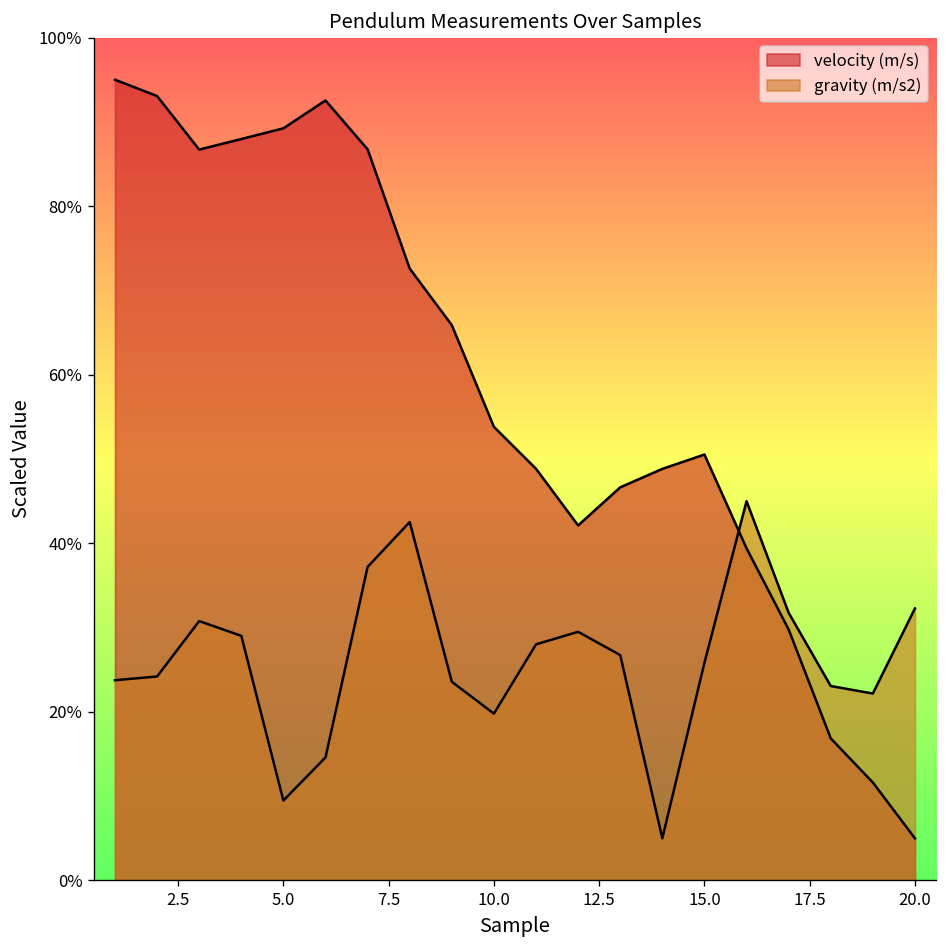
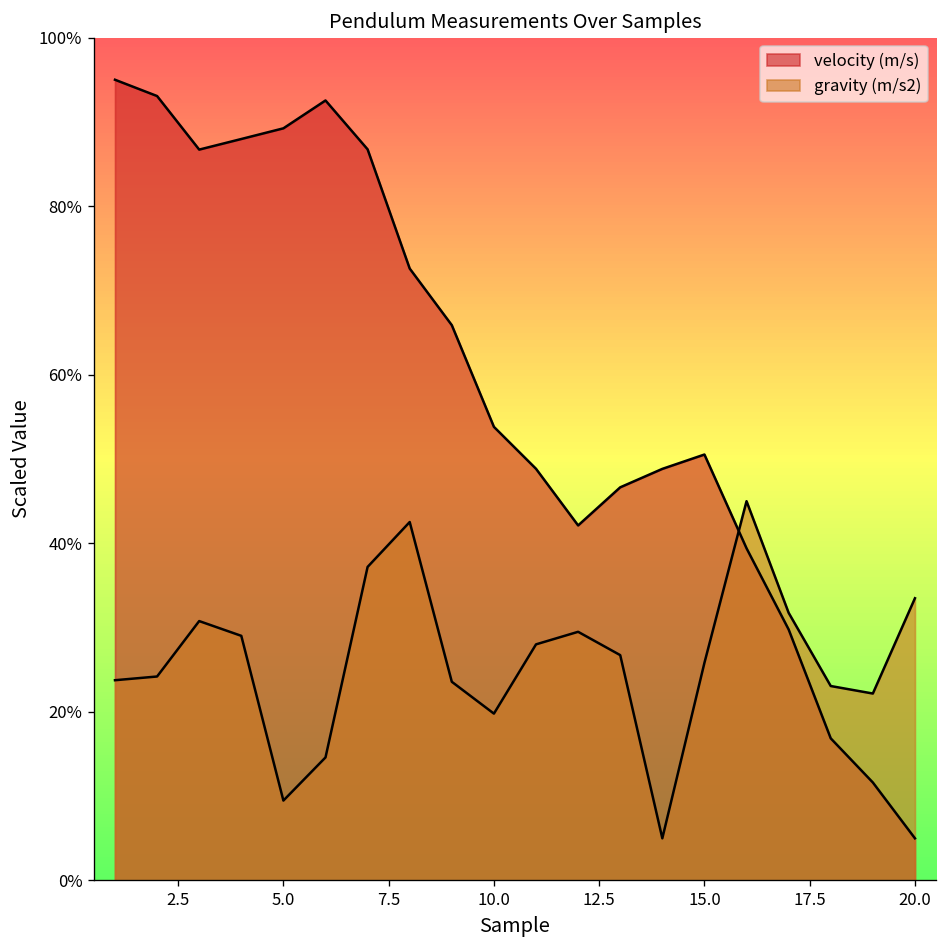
  {
    "velocity (m/s)": {
      "5.0": "89%",
      "10.0": "54%",
      "15.0": "51%",
      "20.0": "5%"
    },
    "gravity (m/s2)": {
      "5.0": "9%",
      "10.0": "20%",
      "15.0": "26%",
-     "20.0": "32%"
+     "20.0": "33%"
    }
  }
